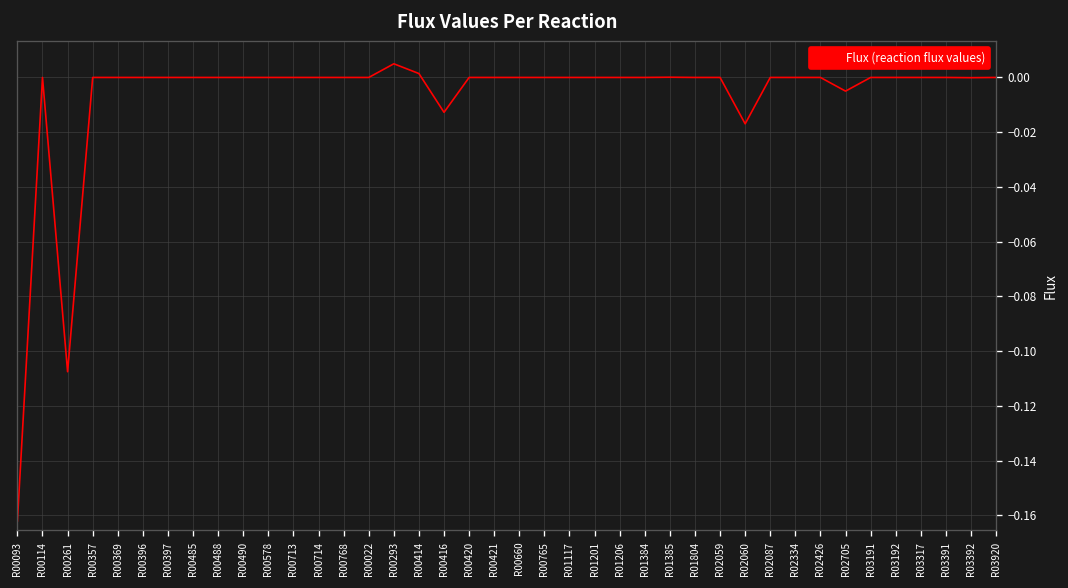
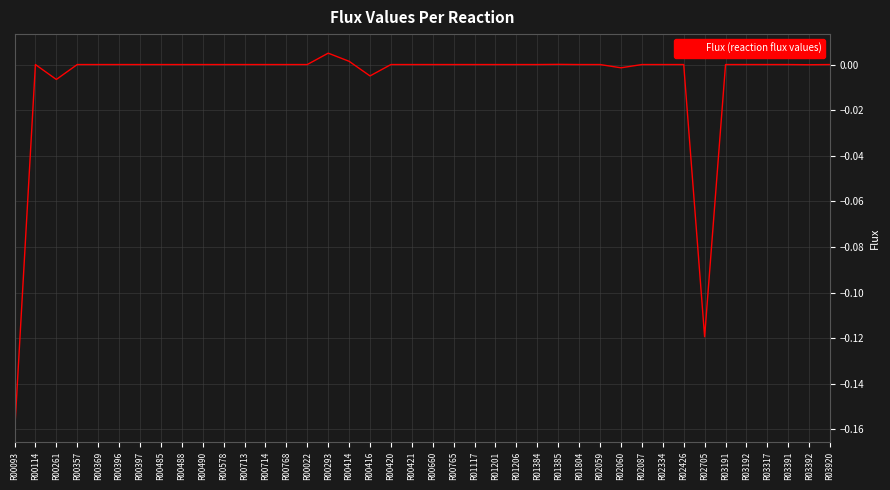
  {
    "R00093": -0.162,
    "R00114": 0.000,
-   "R00261": -0.108,
+   "R00261": -0.007,
    "R00357": 0.000,
    "R00369": 0.000,
    "R00396": 0.000,
    "R00397": 0.000,
    "R00485": 0.000,
    "R00488": 0.000,
    "R00490": 0.000,
    "R00578": 0.000,
    "R00713": 0.000,
    "R00714": 0.000,
    "R00768": 0.000,
    "R00022": 0.000,
    "R00293": 0.005,
    "R00414": 0.001,
-   "R00416": -0.013,
+   "R00416": -0.005,
    "R00420": 0.000,
    "R00421": 0.000,
    "R00660": 0.000,
    "R00765": 0.000,
    "R01117": 0.000,
    "R01201": 0.000,
    "R01206": 0.000,
    "R01384": 0.000,
    "R01385": 0.000,
    "R01804": 0.000,
    "R02059": 0.000,
-   "R02060": -0.017,
+   "R02060": -0.001,
    "R02087": 0.000,
    "R02334": 0.000,
    "R02426": 0.000,
-   "R02705": -0.005,
+   "R02705": -0.119,
    "R03191": 0.000,
    "R03192": 0.000,
    "R03317": 0.000,
    "R03391": 0.000,
    "R03392": 0.000,
    "R03920": 0.000
  }
